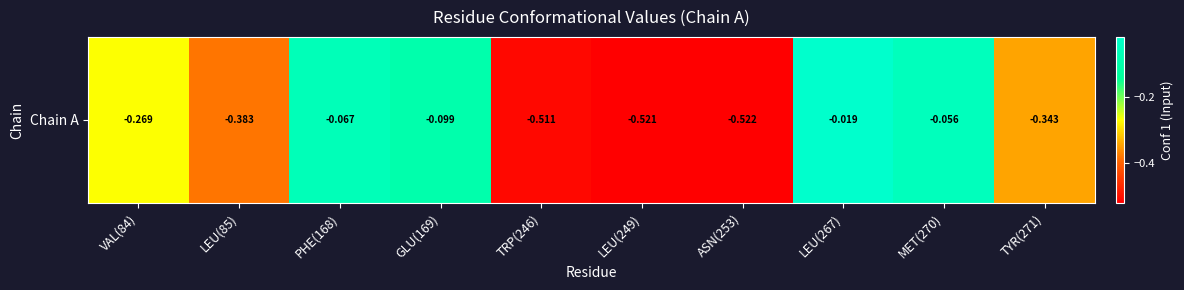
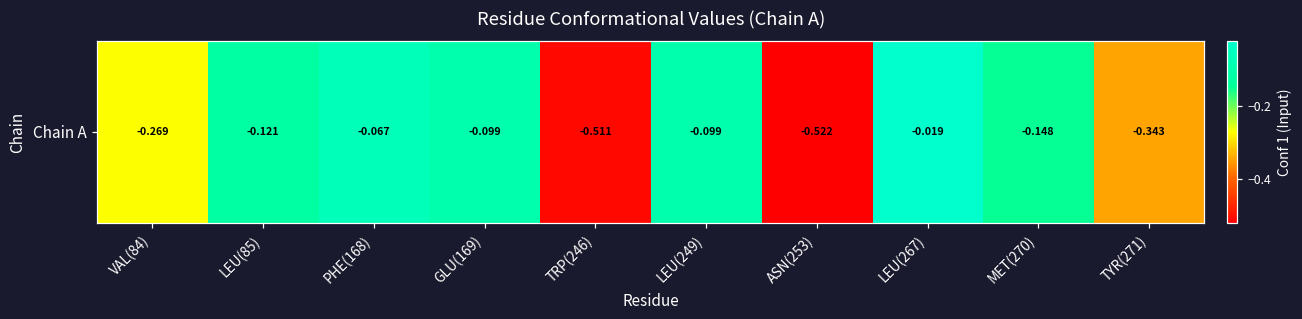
  {
    "Chain A": {
      "VAL(84)": -0.269,
-     "LEU(85)": -0.383,
+     "LEU(85)": -0.121,
      "PHE(168)": -0.067,
      "GLU(169)": -0.099,
      "TRP(246)": -0.511,
-     "LEU(249)": -0.521,
+     "LEU(249)": -0.099,
      "ASN(253)": -0.522,
      "LEU(267)": -0.019,
-     "MET(270)": -0.056,
+     "MET(270)": -0.148,
      "TYR(271)": -0.343
    }
  }
